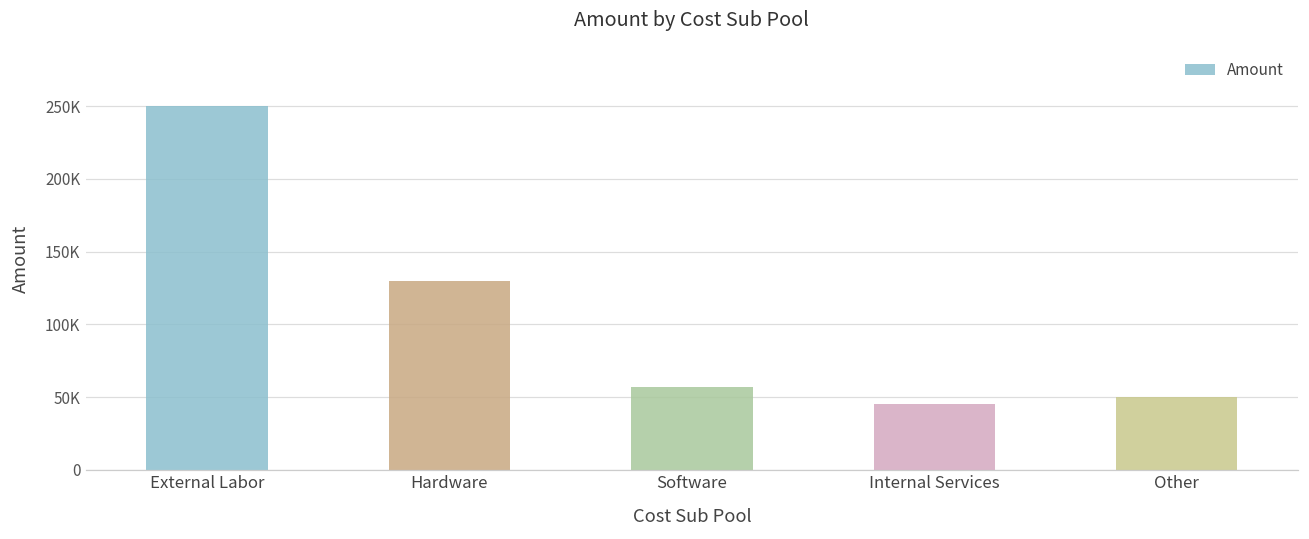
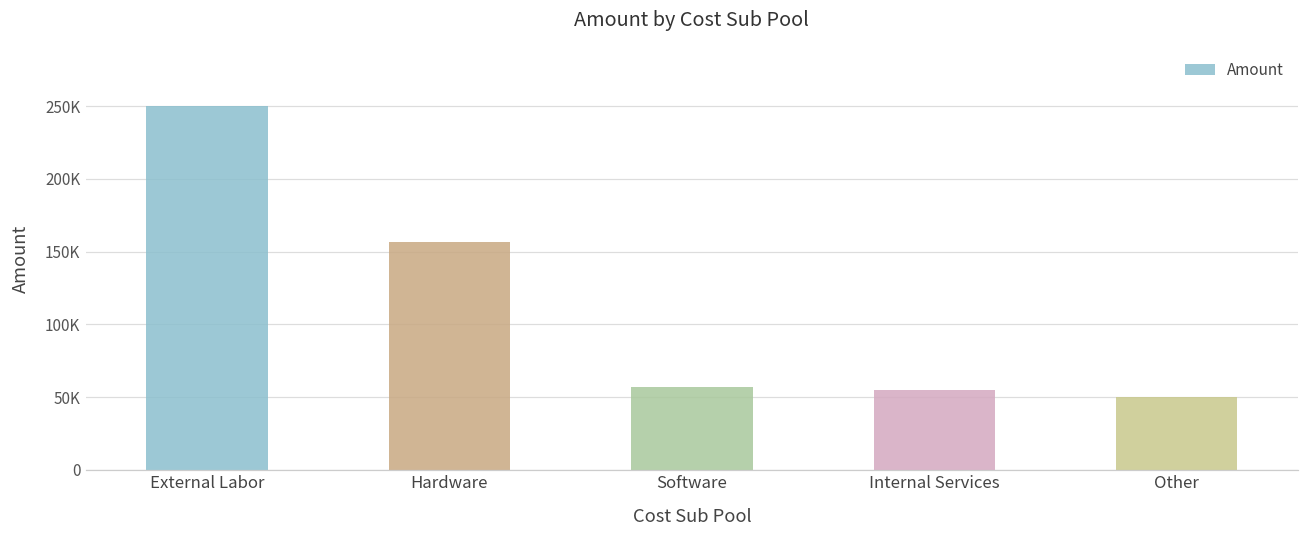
  {
    "External Labor": 250000,
-   "Hardware": 130000,
+   "Hardware": 157000,
    "Software": 57000,
-   "Internal Services": 45000,
+   "Internal Services": 55000,
    "Other": 50000
  }
